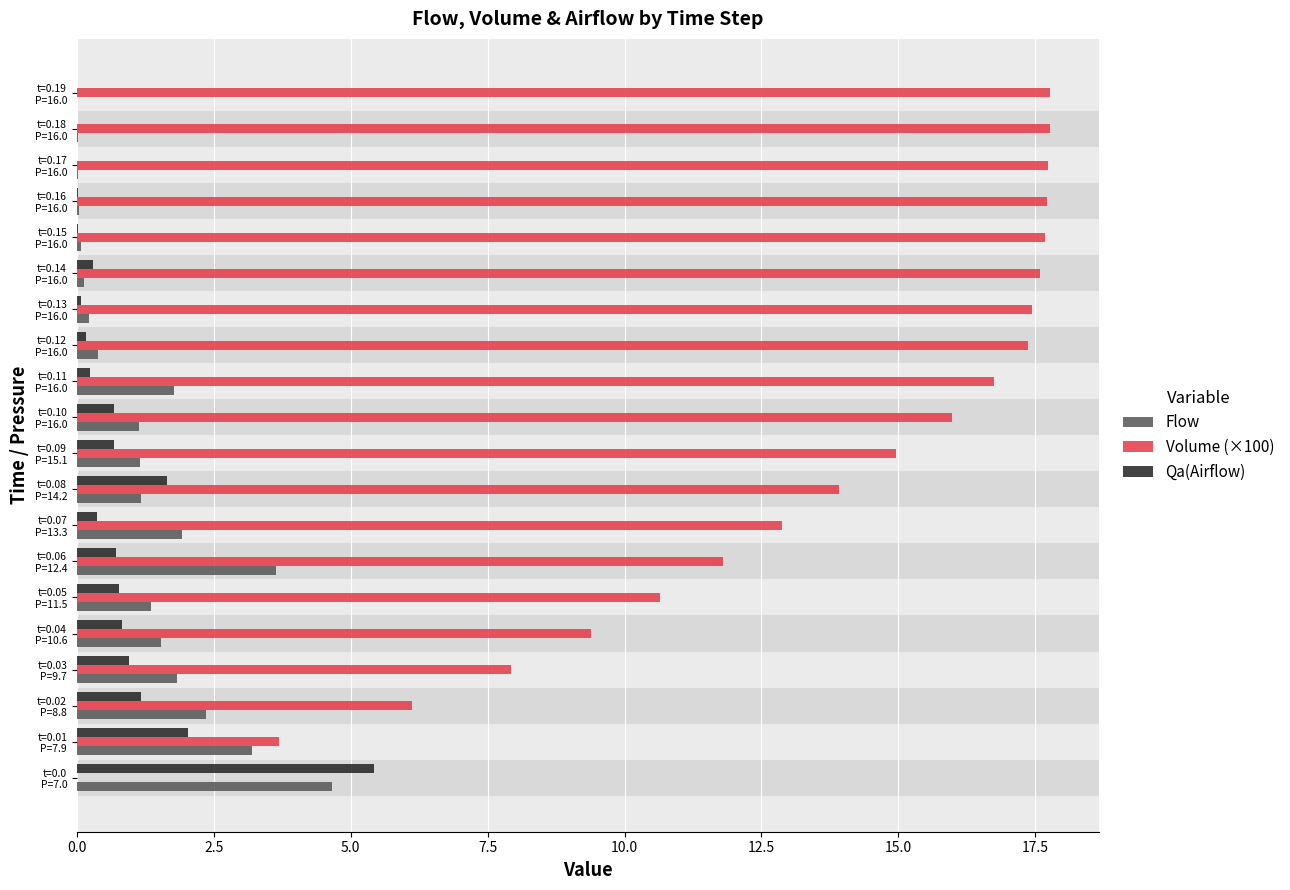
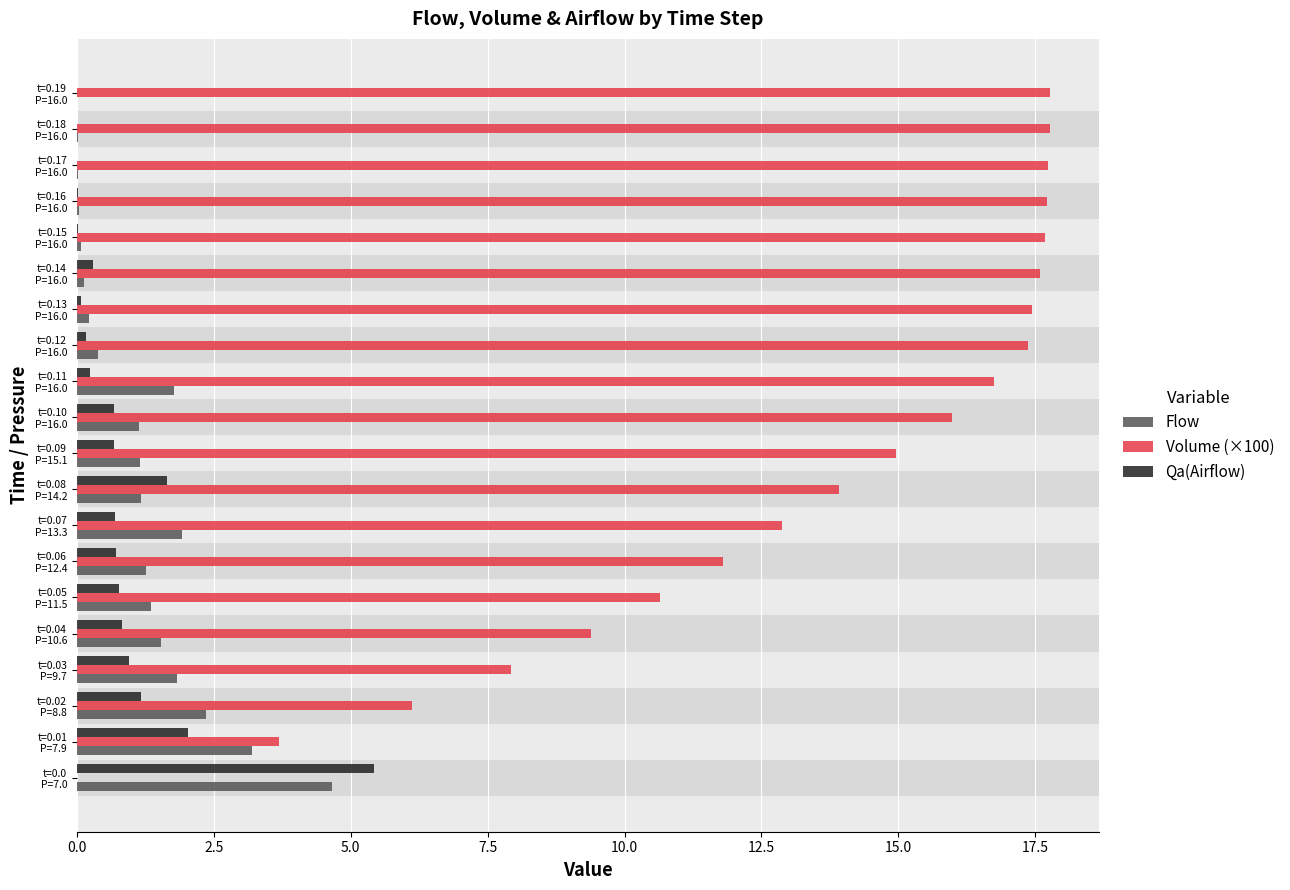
  {
    "Flow": {
      "t=0.15 P=16.0": 0.1,
      "t=0.14 P=16.0": 0.1,
      "t=0.13 P=16.0": 0.2,
      "t=0.12 P=16.0": 0.4,
      "t=0.11 P=16.0": 1.8,
      "t=0.10 P=16.0": 1.1,
      "t=0.09 P=15.1": 1.2,
      "t=0.08 P=14.2": 1.2,
      "t=0.07 P=13.3": 1.9,
-     "t=0.06 P=12.4": 3.6,
+     "t=0.06 P=12.4": 1.3,
      "t=0.05 P=11.5": 1.4,
      "t=0.04 P=10.6": 1.5,
      "t=0.03 P=9.7": 1.8,
      "t=0.02 P=8.8": 2.4,
      "t=0.01 P=7.9": 3.2,
      "t=0.0 P=7.0": 4.7
    },
    "Volume (×100)": {
      "t=0.19 P=16.0": 17.8,
      "t=0.18 P=16.0": 17.8,
      "t=0.17 P=16.0": 17.7,
      "t=0.16 P=16.0": 17.7,
      "t=0.15 P=16.0": 17.7,
      "t=0.14 P=16.0": 17.6,
      "t=0.13 P=16.0": 17.4,
      "t=0.12 P=16.0": 17.4,
      "t=0.11 P=16.0": 16.7,
      "t=0.10 P=16.0": 16.0,
      "t=0.09 P=15.1": 15.0,
      "t=0.08 P=14.2": 13.9,
      "t=0.07 P=13.3": 12.9,
      "t=0.06 P=12.4": 11.8,
      "t=0.05 P=11.5": 10.6,
      "t=0.04 P=10.6": 9.4,
      "t=0.03 P=9.7": 7.9,
      "t=0.02 P=8.8": 6.1,
      "t=0.01 P=7.9": 3.7,
      "t=0.0 P=7.0": 0.0
    },
    "Qa(Airflow)": {
      "t=0.14 P=16.0": 0.3,
      "t=0.13 P=16.0": 0.1,
      "t=0.12 P=16.0": 0.2,
      "t=0.11 P=16.0": 0.2,
      "t=0.10 P=16.0": 0.7,
      "t=0.09 P=15.1": 0.7,
      "t=0.08 P=14.2": 1.6,
-     "t=0.07 P=13.3": 0.4,
+     "t=0.07 P=13.3": 0.7,
      "t=0.06 P=12.4": 0.7,
      "t=0.05 P=11.5": 0.8,
      "t=0.04 P=10.6": 0.8,
      "t=0.03 P=9.7": 1.0,
      "t=0.02 P=8.8": 1.2,
      "t=0.01 P=7.9": 2.0,
      "t=0.0 P=7.0": 5.4
    }
  }
